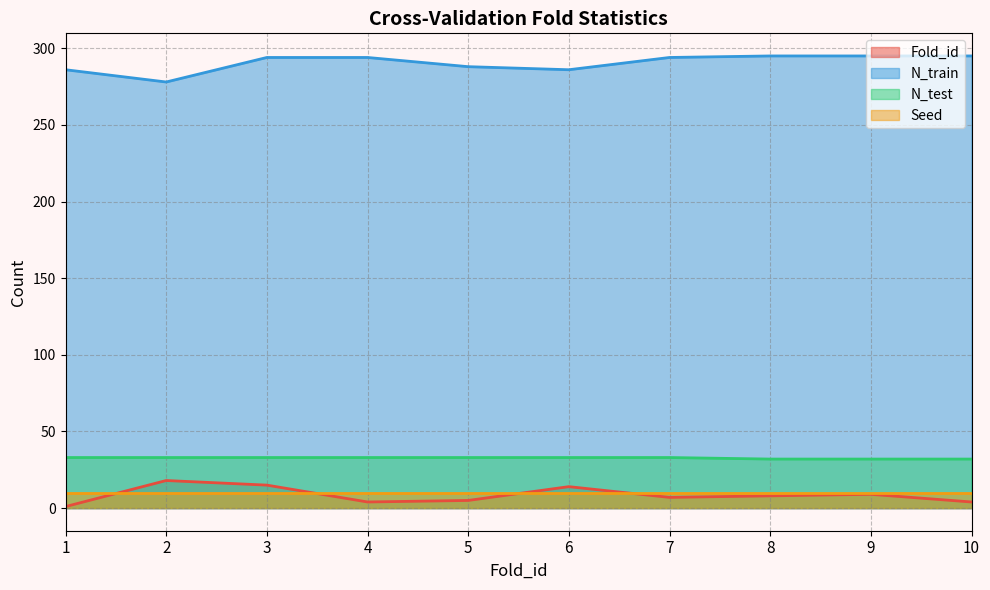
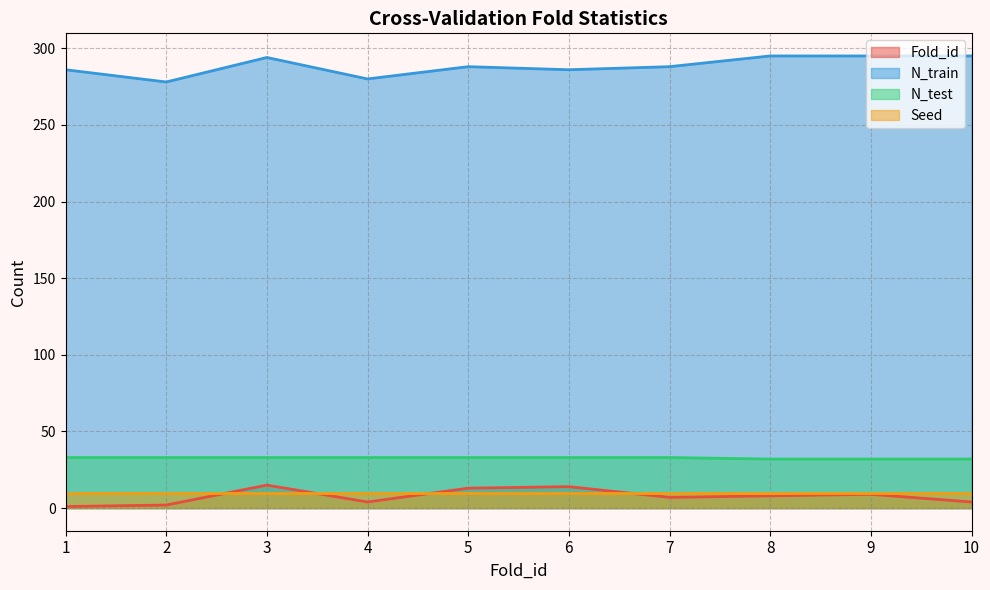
  {
    "Fold_id": {
      "1": 1,
-     "2": 18,
+     "2": 2,
      "3": 15,
      "4": 4,
-     "5": 5,
+     "5": 13,
      "6": 14,
      "7": 7,
      "8": 8,
      "10": 4
    },
    "N_train": {
      "1": 286,
      "2": 278,
      "3": 294,
-     "4": 294,
+     "4": 280,
      "5": 288,
      "6": 286,
-     "7": 294,
+     "7": 288,
      "8": 295,
      "10": 295
    },
    "N_test": {
      "1": 33,
      "2": 33,
      "3": 33,
      "4": 33,
      "5": 33,
      "6": 33,
      "7": 33,
      "8": 32,
      "9": 32,
      "10": 32
    },
    "Seed": {
      "1": 10,
      "2": 10,
      "3": 10,
      "4": 10,
      "5": 10,
      "6": 10,
      "7": 10,
      "8": 10,
      "10": 10
    }
  }
